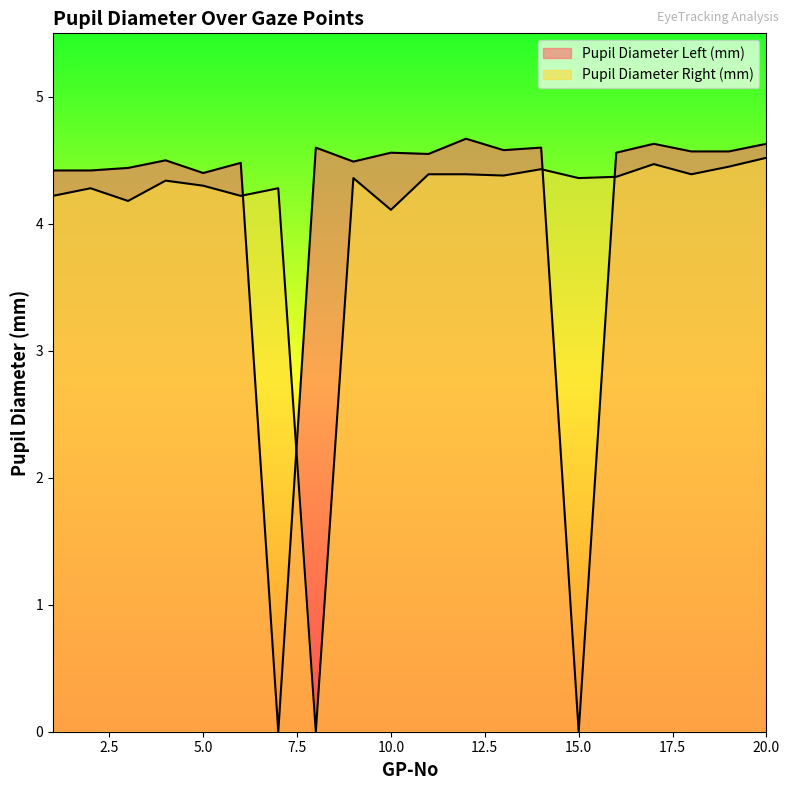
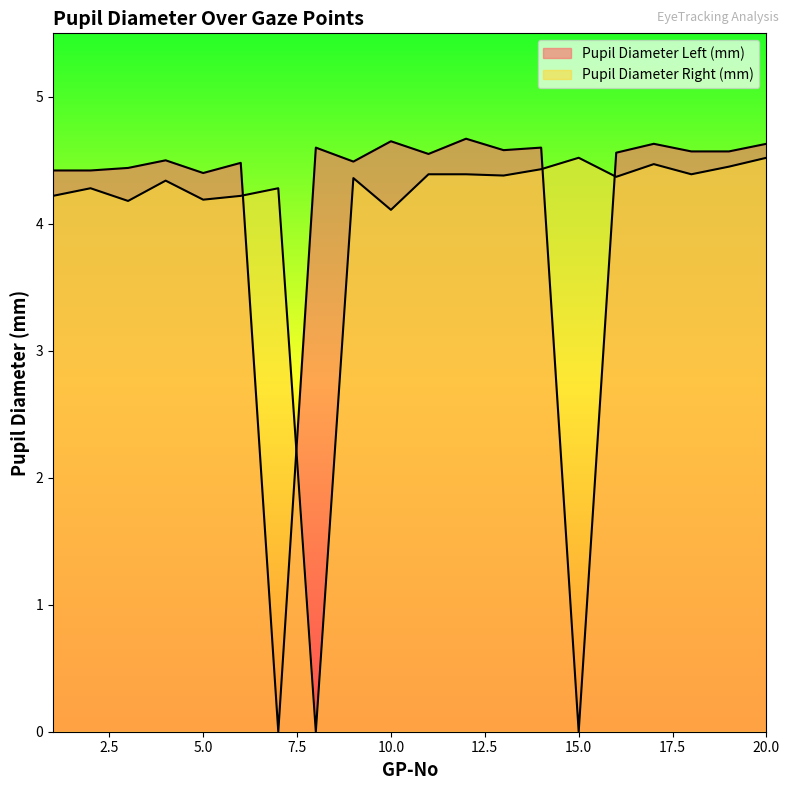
  {
    "Pupil Diameter Left (mm)": {
      "5.0": 4.40,
-     "10.0": 4.56,
+     "10.0": 4.65,
      "15.0": 0.00,
      "20.0": 4.63
    },
    "Pupil Diameter Right (mm)": {
-     "5.0": 4.30,
+     "5.0": 4.19,
      "10.0": 4.11,
-     "15.0": 4.36,
+     "15.0": 4.52,
      "20.0": 4.52
    }
  }
